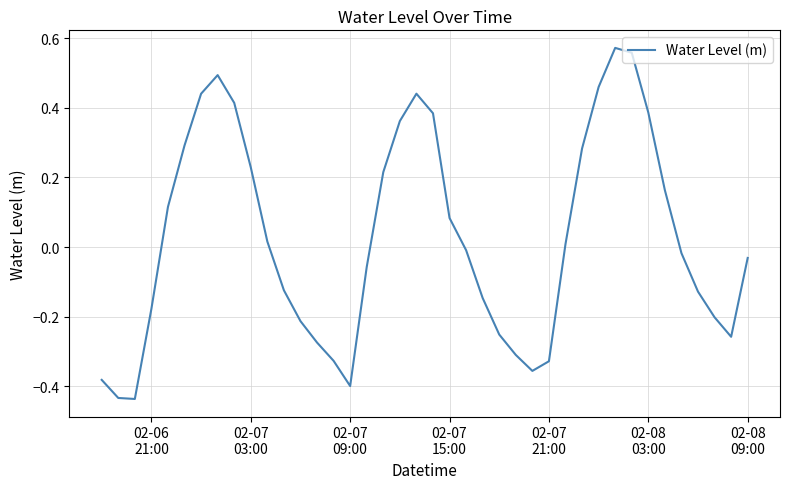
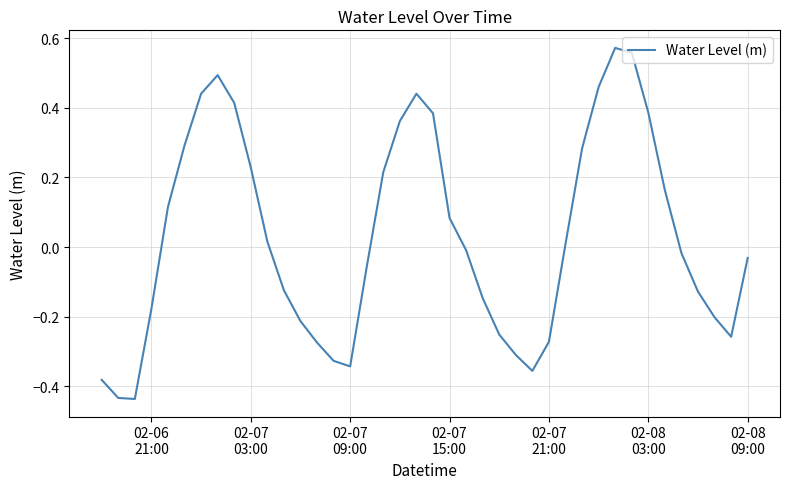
  {
    "02-06 21:00": -0.18,
    "02-07 03:00": 0.23,
-   "02-07 09:00": -0.40,
+   "02-07 09:00": -0.34,
    "02-07 15:00": 0.08,
-   "02-07 21:00": -0.33,
+   "02-07 21:00": -0.27,
    "02-08 03:00": 0.39,
    "02-08 09:00": -0.03
  }
